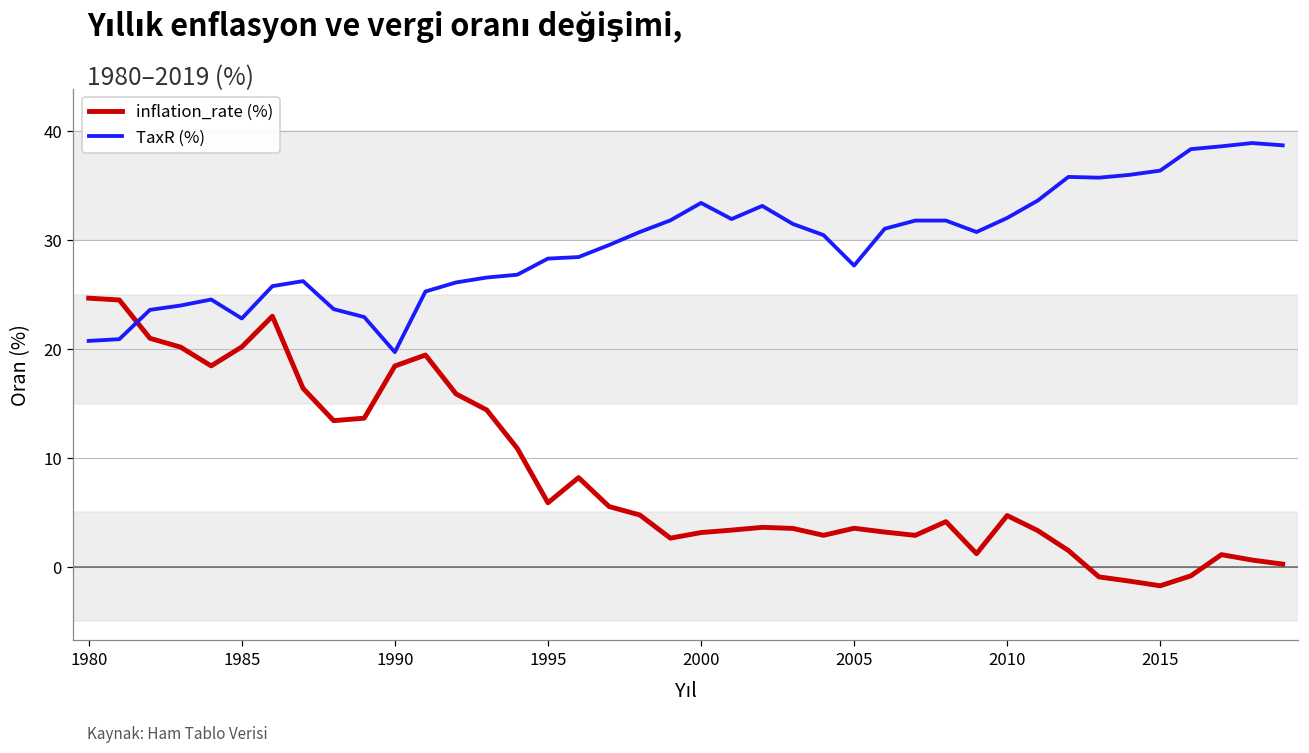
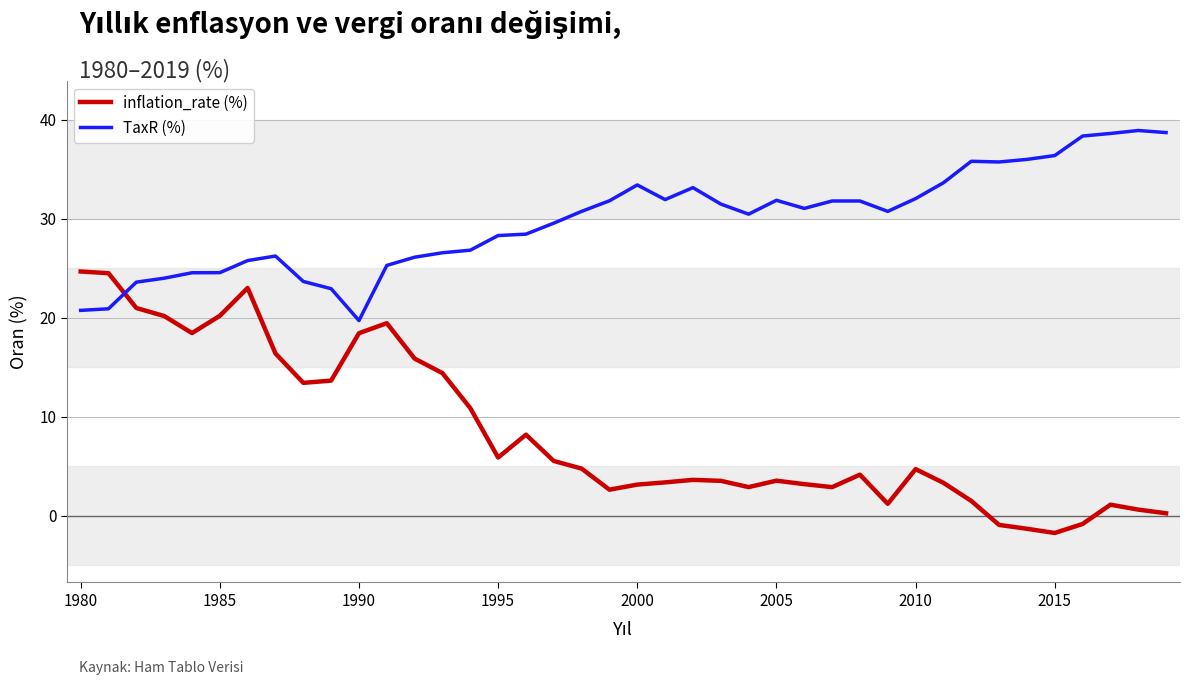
  {
    "inflation_rate (%)": {
      "1980": 25,
      "1985": 20,
      "1990": 18,
      "1995": 6,
      "2000": 3,
      "2005": 4,
      "2010": 5,
      "2015": -2
    },
    "TaxR (%)": {
      "1980": 21,
-     "1985": 23,
+     "1985": 25,
      "1990": 20,
      "1995": 28,
      "2000": 33,
-     "2005": 28,
+     "2005": 32,
      "2010": 32,
      "2015": 36
    }
  }
